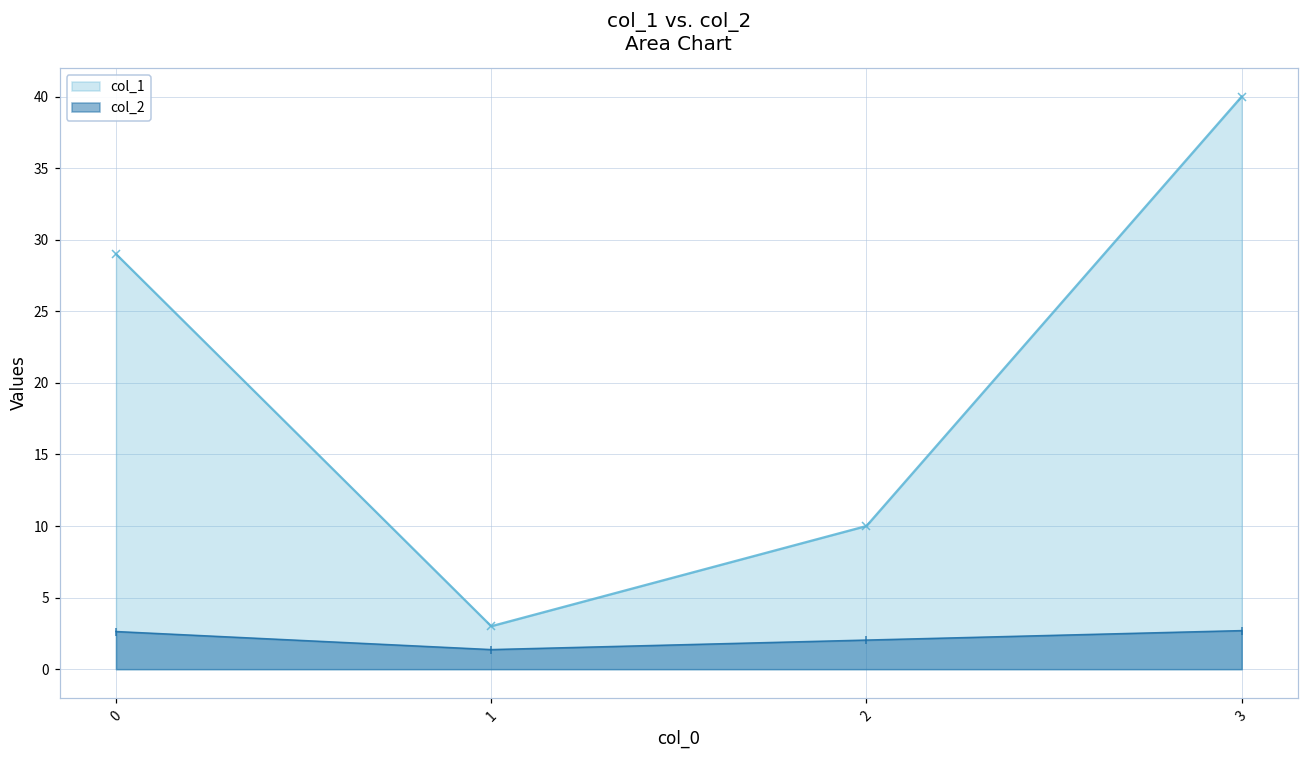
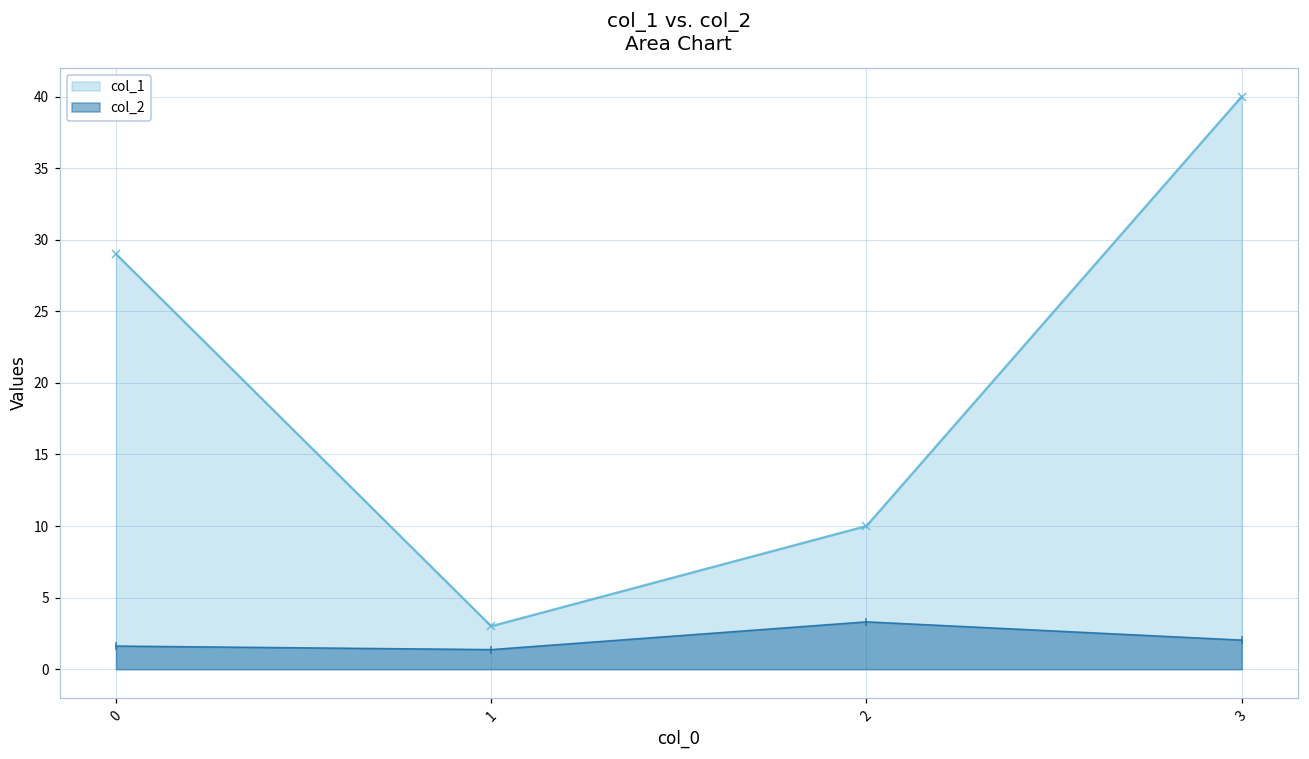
  {
    "col_1": {
      "0": 29.0,
      "1": 3.0,
      "2": 10.0,
      "3": 40.0
    },
    "col_2": {
-     "0": 2.6,
+     "0": 1.6,
      "1": 1.4,
-     "2": 2.0,
-     "3": 2.7
+     "2": 3.3,
+     "3": 2.0
    }
  }
